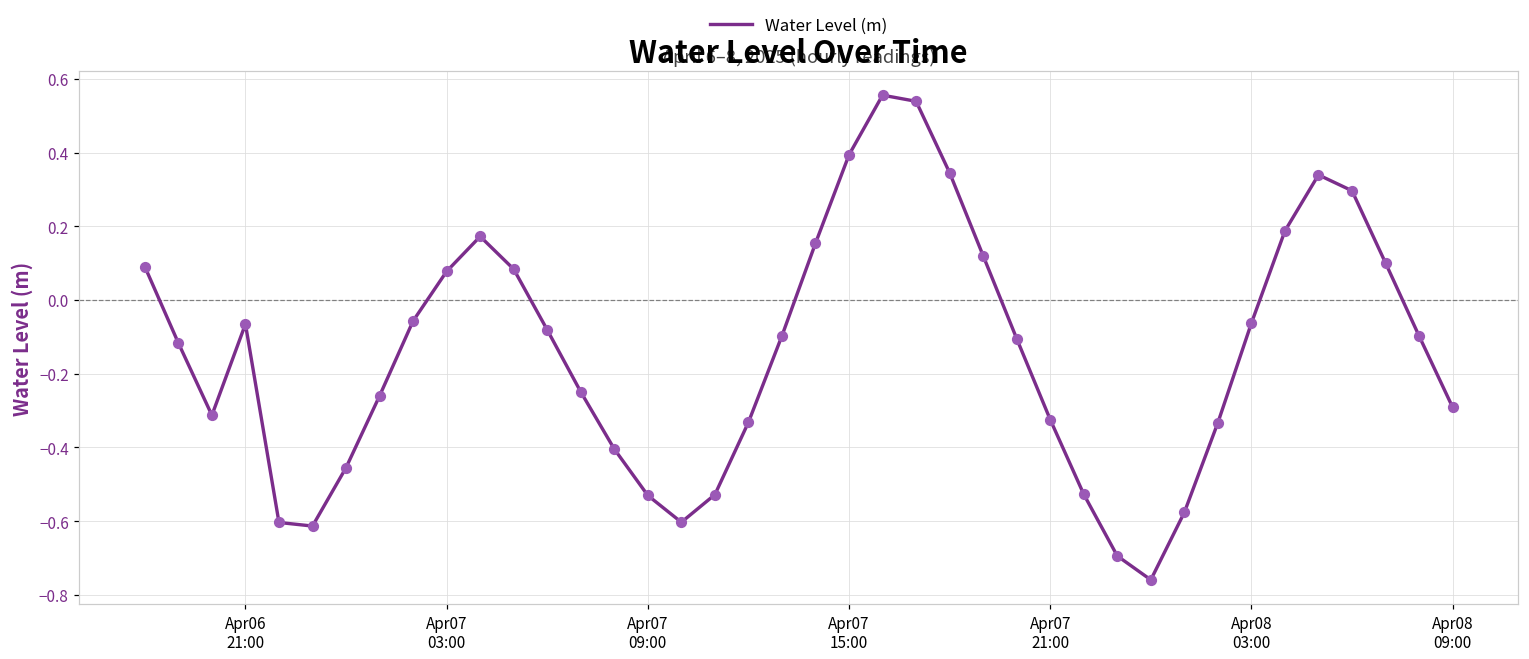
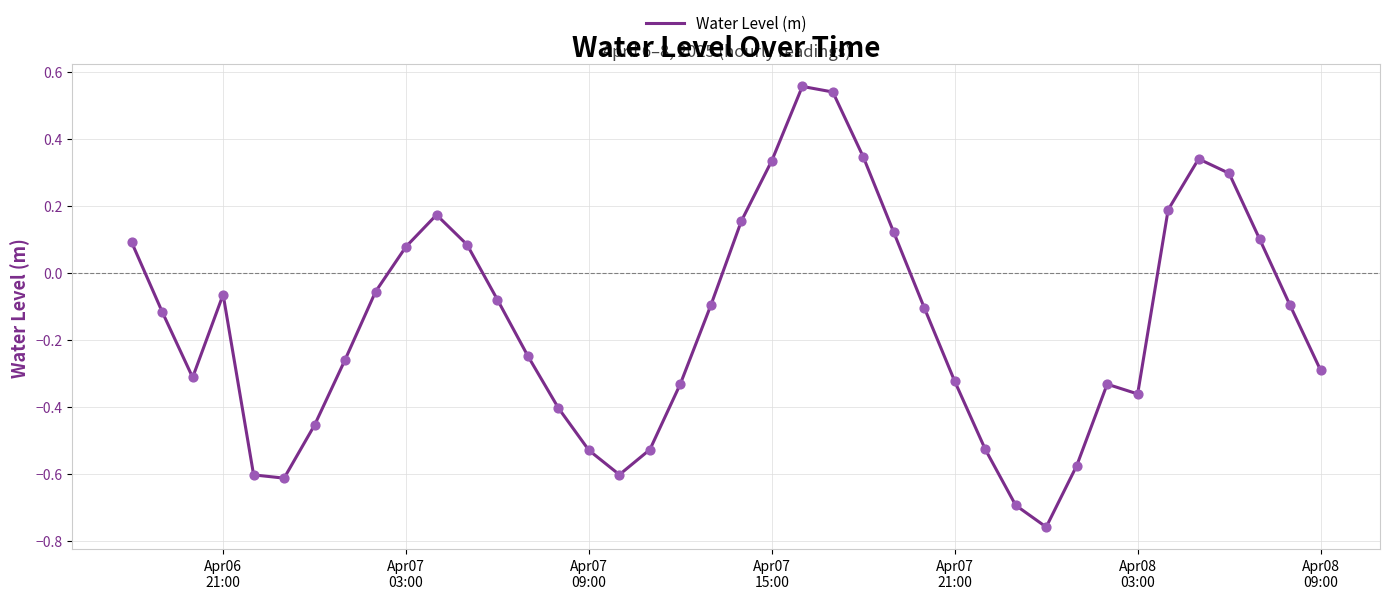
  {
    "Apr06 21:00": -0.07,
    "Apr07 03:00": 0.08,
    "Apr07 09:00": -0.53,
-   "Apr07 15:00": 0.39,
+   "Apr07 15:00": 0.33,
    "Apr07 21:00": -0.32,
-   "Apr08 03:00": -0.06,
+   "Apr08 03:00": -0.36,
    "Apr08 09:00": -0.29
  }
